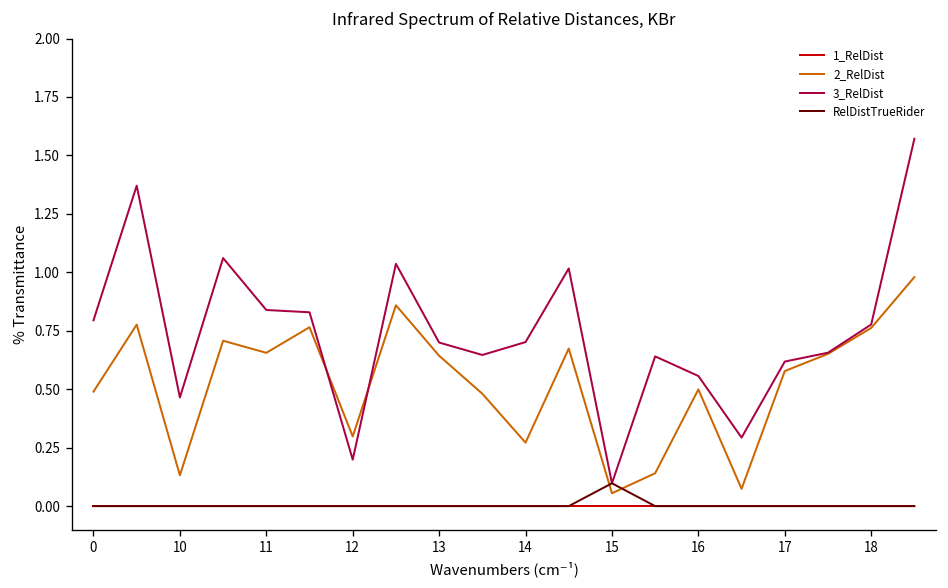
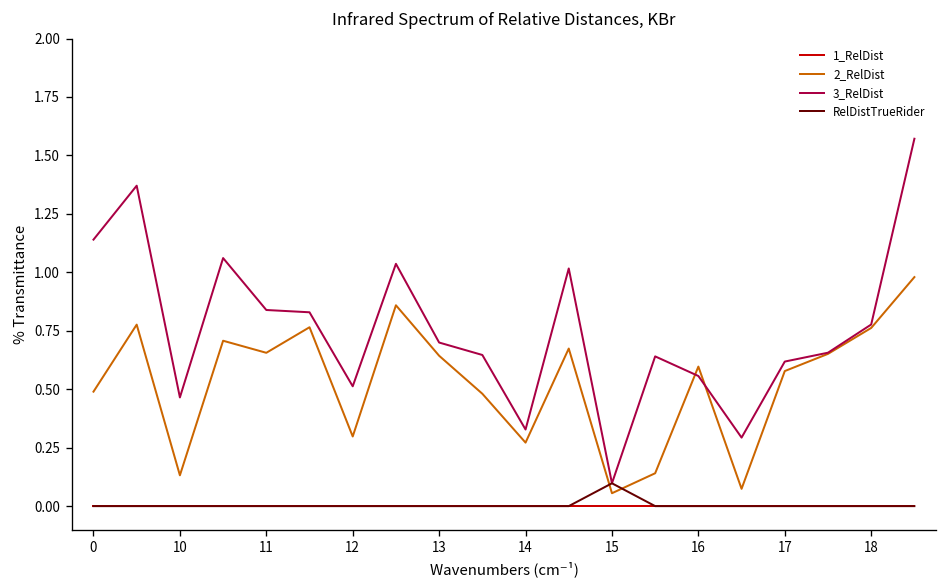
  {
    "2_RelDist": {
      "0": 0.49,
      "10": 0.13,
      "12": 0.30,
      "14": 0.27,
-     "16": 0.50,
+     "16": 0.60,
      "18": 0.76
    },
    "3_RelDist": {
-     "0": 0.79,
+     "0": 1.14,
      "10": 0.46,
-     "12": 0.20,
-     "14": 0.70,
+     "12": 0.51,
+     "14": 0.33,
      "16": 0.56,
      "18": 0.78
    }
  }
